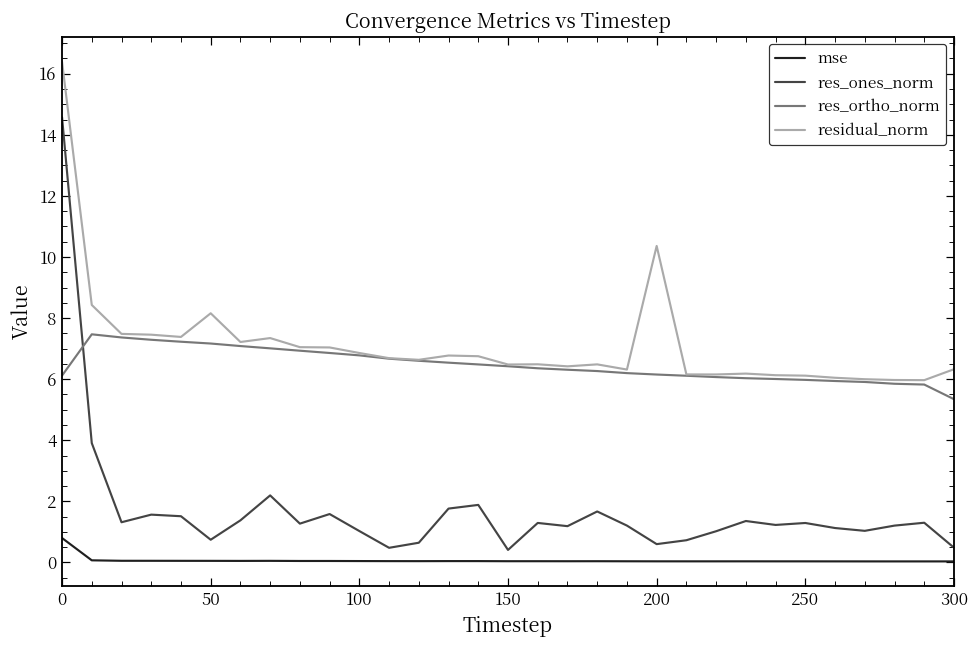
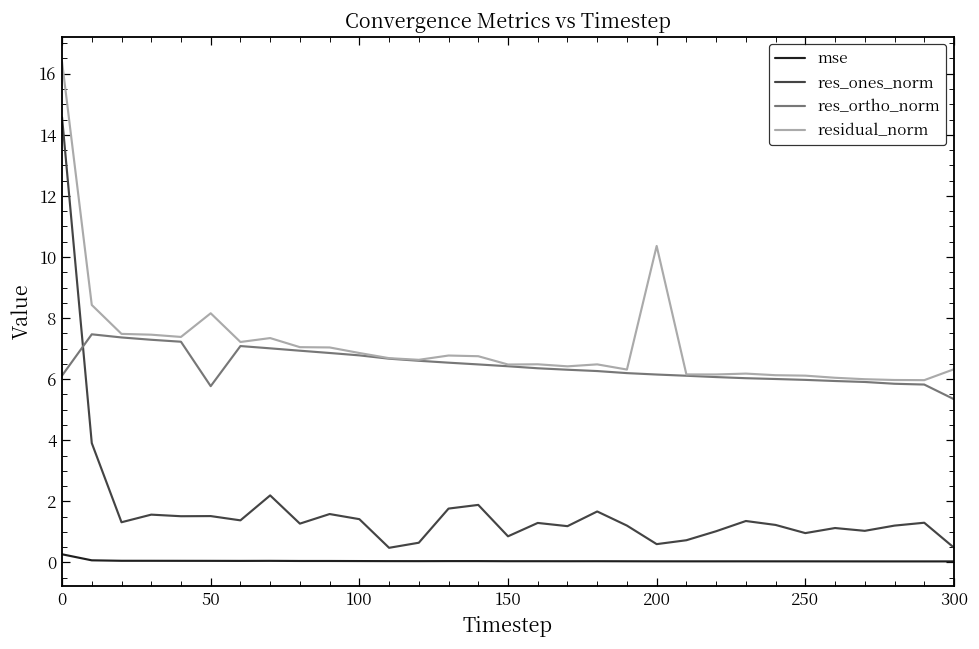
  {
    "mse": {
-     "0": 0.8,
+     "0": 0.3,
      "50": 0.1,
      "100": 0.0,
      "150": 0.0,
      "200": 0.0,
      "250": 0.0,
      "300": 0.0
    },
    "res_ones_norm": {
      "0": 14.6,
-     "50": 0.7,
-     "100": 1.0,
-     "150": 0.4,
+     "50": 1.5,
+     "100": 1.4,
+     "150": 0.9,
      "200": 0.6,
-     "250": 1.3,
+     "250": 1.0,
      "300": 0.5
    },
    "res_ortho_norm": {
      "0": 6.1,
-     "50": 7.2,
+     "50": 5.8,
      "200": 6.2,
      "250": 6.0,
      "300": 5.3
    },
    "residual_norm": {
      "0": 16.4,
      "50": 8.2,
      "200": 10.4,
      "250": 6.1,
      "300": 6.3
    }
  }
